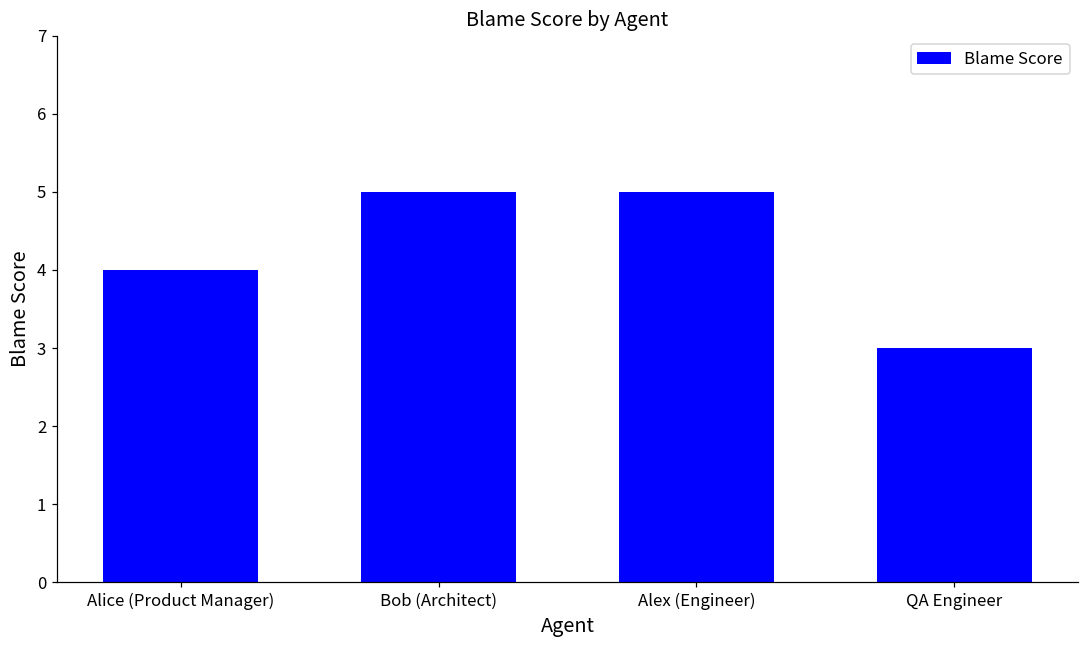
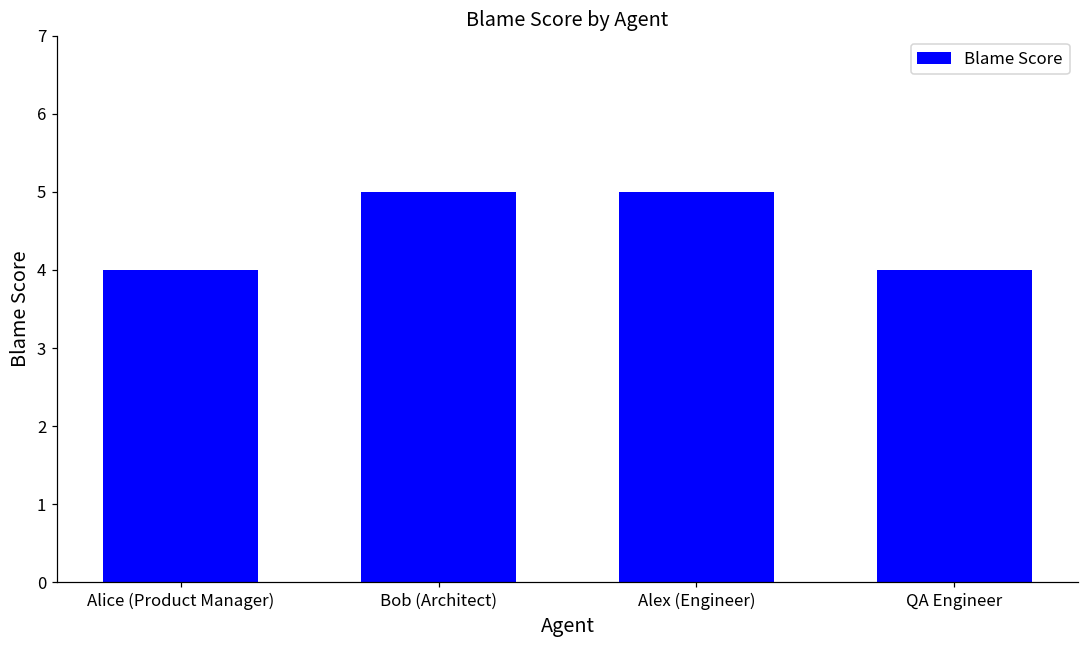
  {
    "Alice (Product Manager)": 4,
    "Bob (Architect)": 5,
    "Alex (Engineer)": 5,
-   "QA Engineer": 3
+   "QA Engineer": 4
  }
